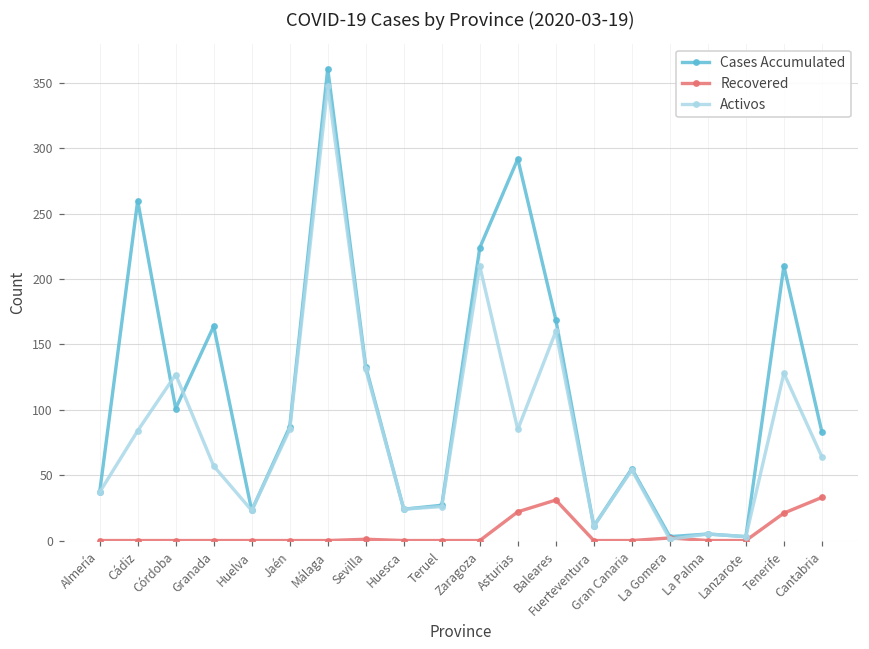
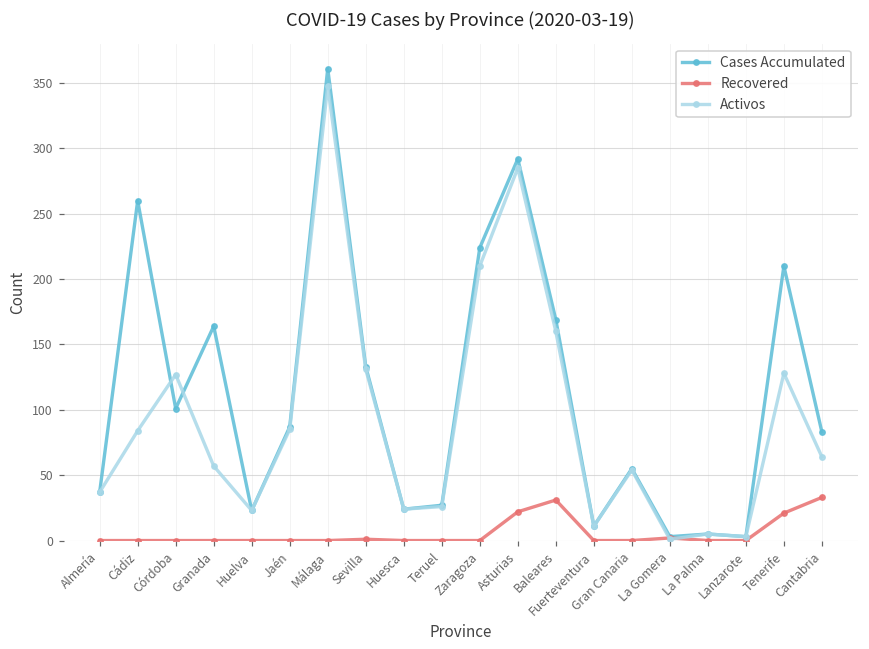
  {
    "Cases Accumulated": {
      "Cádiz": 260,
      "Córdoba": 101,
      "Granada": 164,
      "Málaga": 361,
      "Zaragoza": 224,
      "Asturias": 292,
      "Baleares": 169,
      "Tenerife": 210,
      "Cantabria": 83
    },
    "Recovered": {
      "Almería": 0,
      "Cádiz": 0,
      "Córdoba": 0,
      "Granada": 0,
      "Huelva": 0,
      "Jaén": 0,
      "Málaga": 0,
      "Sevilla": 1,
      "Huesca": 0,
      "Teruel": 0,
      "Zaragoza": 0,
      "Asturias": 22,
      "Baleares": 31,
      "Fuerteventura": 0,
      "Gran Canaria": 0,
      "La Palma": 0,
      "Lanzarote": 0,
      "Tenerife": 21,
      "Cantabria": 33
    },
    "Activos": {
      "Cádiz": 84,
      "Córdoba": 127,
      "Granada": 57,
      "Málaga": 348,
      "Zaragoza": 210,
-     "Asturias": 85,
+     "Asturias": 285,
      "Baleares": 160,
      "Tenerife": 128,
      "Cantabria": 64
    }
  }
